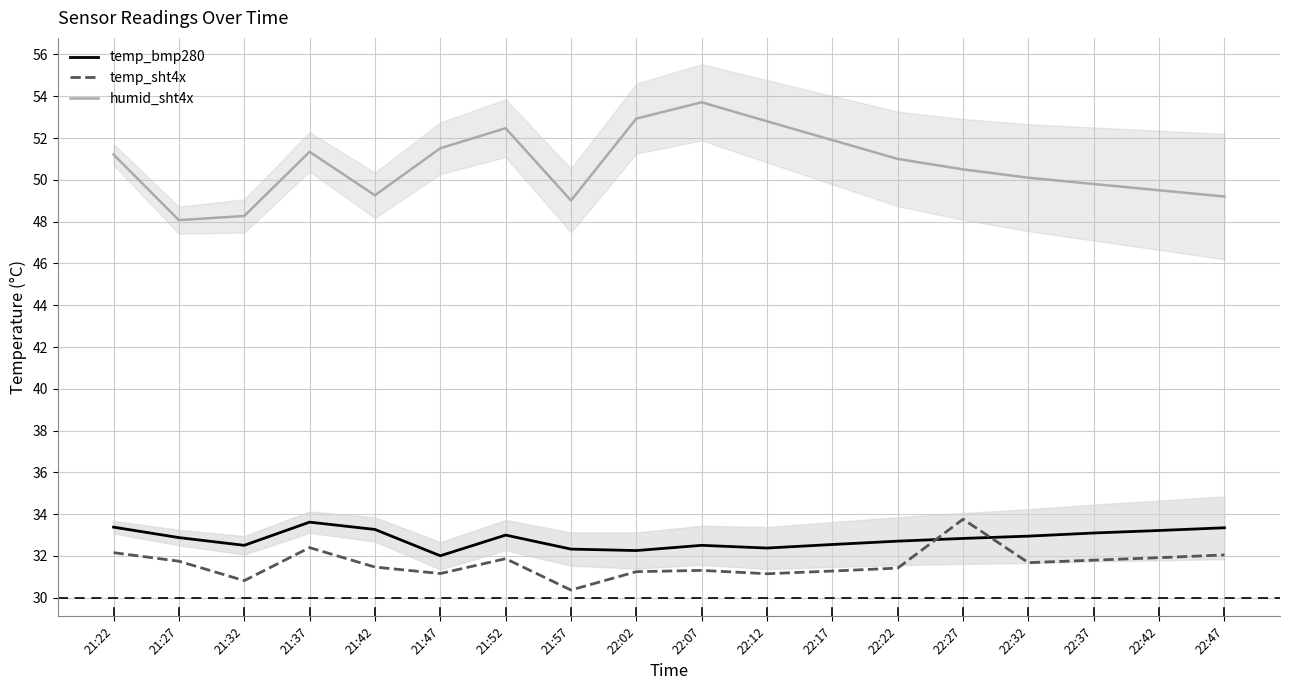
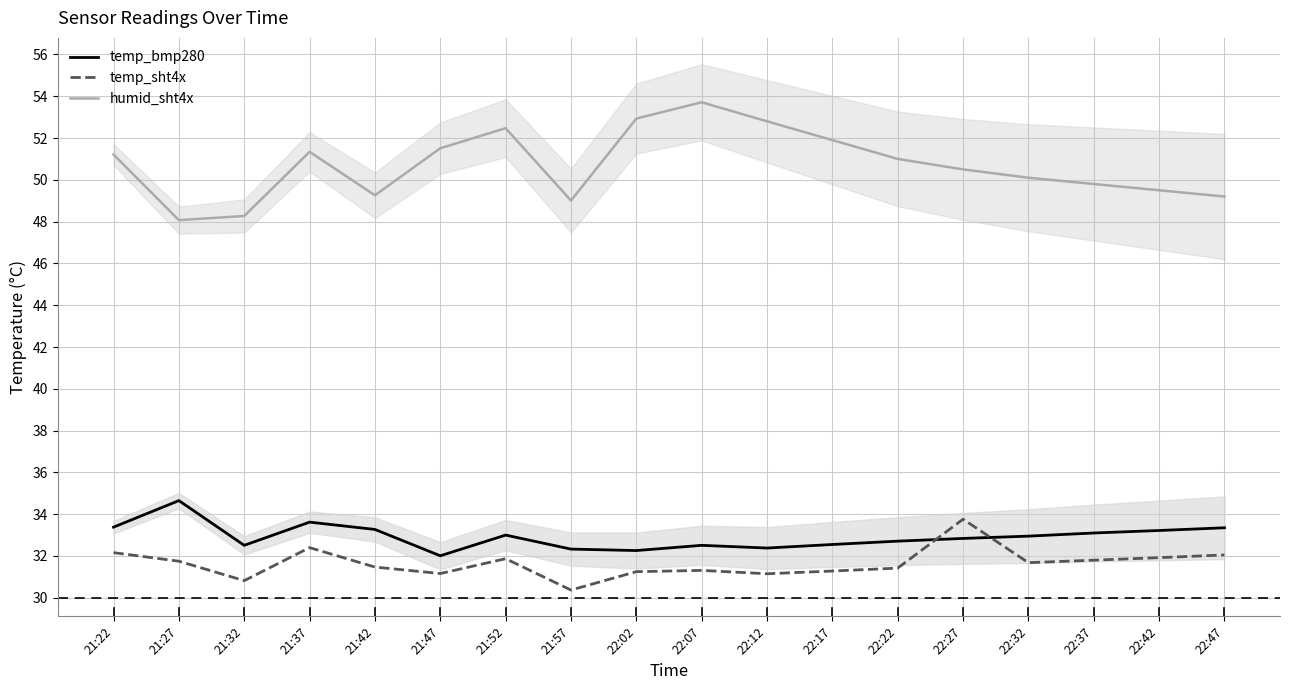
  {
    "temp_bmp280": {
      "21:22": 33.4,
-     "21:27": 32.9,
+     "21:27": 34.7,
      "21:32": 32.5,
      "21:37": 33.6,
      "21:42": 33.3,
      "21:47": 32.0,
      "21:52": 33.0,
      "21:57": 32.3,
      "22:02": 32.3,
      "22:07": 32.5,
      "22:12": 32.4,
      "22:17": 32.6,
      "22:22": 32.7,
      "22:27": 32.8,
      "22:32": 33.0,
      "22:37": 33.1,
      "22:42": 33.2,
      "22:47": 33.4
    },
    "temp_sht4x": {
      "21:22": 32.2,
      "21:27": 31.8,
      "21:32": 30.8,
      "21:37": 32.4,
      "21:42": 31.5,
      "21:47": 31.2,
      "21:52": 31.9,
      "21:57": 30.4,
      "22:02": 31.3,
      "22:07": 31.3,
      "22:12": 31.2,
      "22:17": 31.3,
      "22:22": 31.4,
      "22:27": 33.8,
      "22:32": 31.7,
      "22:37": 31.8,
      "22:42": 31.9,
      "22:47": 32.1
    }
  }
